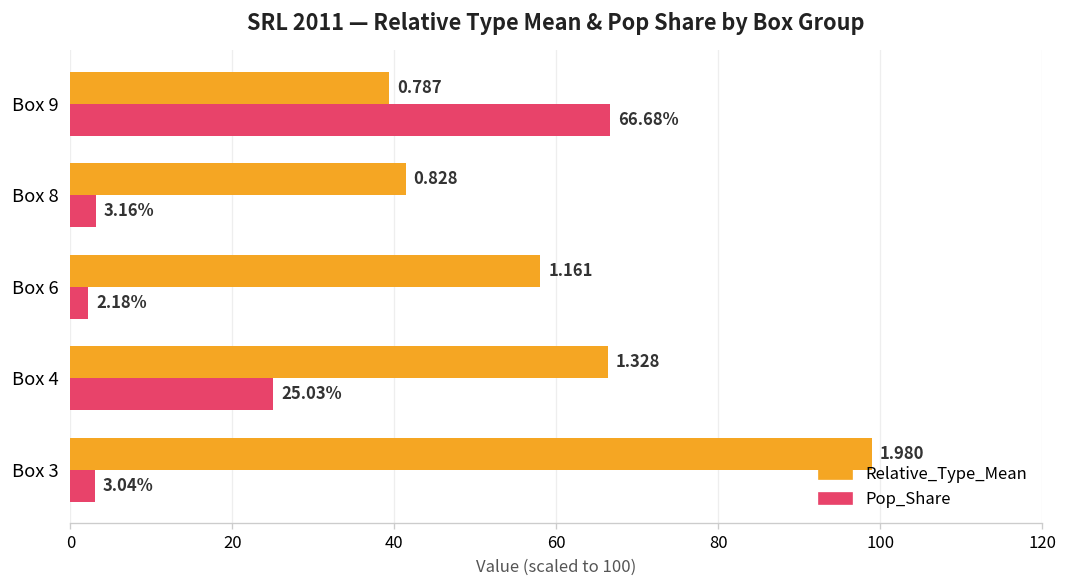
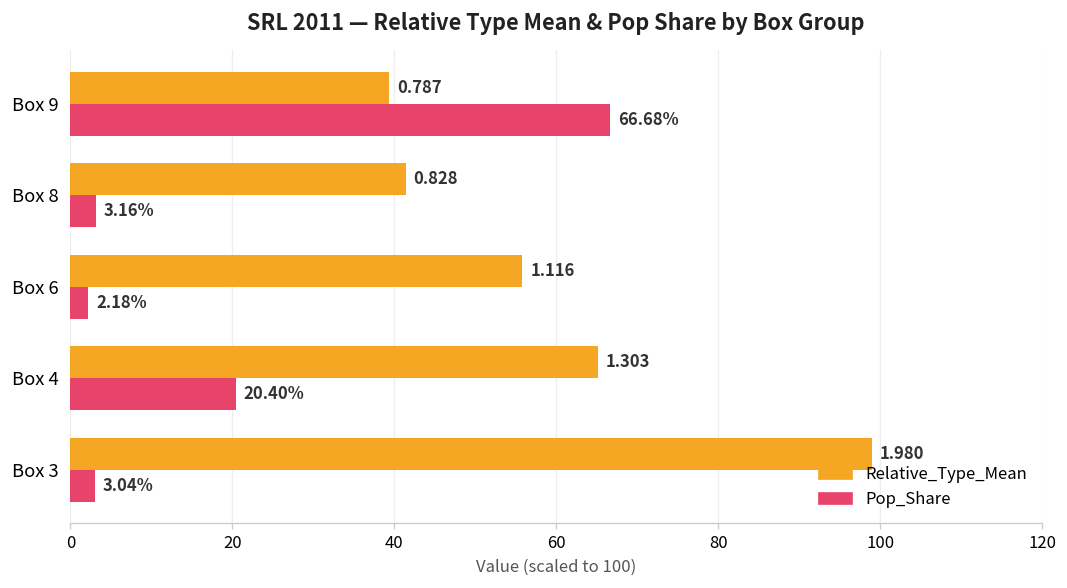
  {
    "Relative_Type_Mean": {
-     "Box 6": "1.161",
-     "Box 4": "1.328"
+     "Box 6": "1.116",
+     "Box 4": "1.303"
    },
    "Pop_Share": {
      "Box 9": "66.68%",
      "Box 8": "3.16%",
      "Box 6": "2.18%",
-     "Box 4": "25.03%",
+     "Box 4": "20.40%",
      "Box 3": "3.04%"
    }
  }
